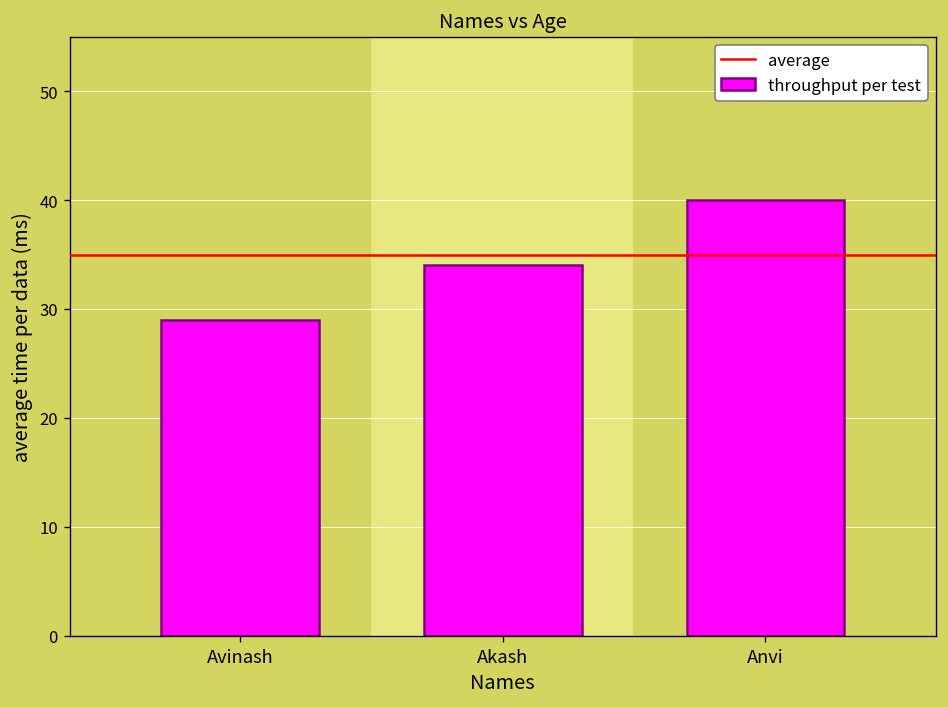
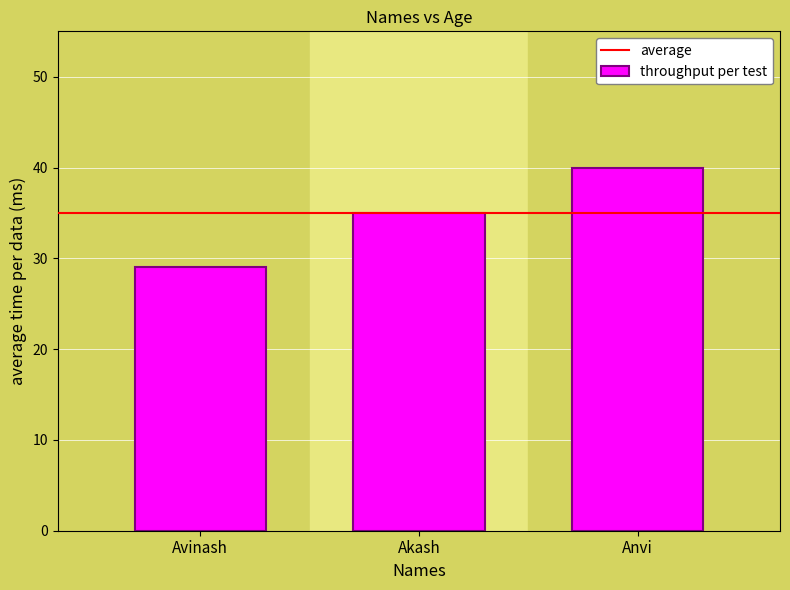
  {
    "Avinash": 29,
-   "Akash": 34,
+   "Akash": 35,
    "Anvi": 40
  }
